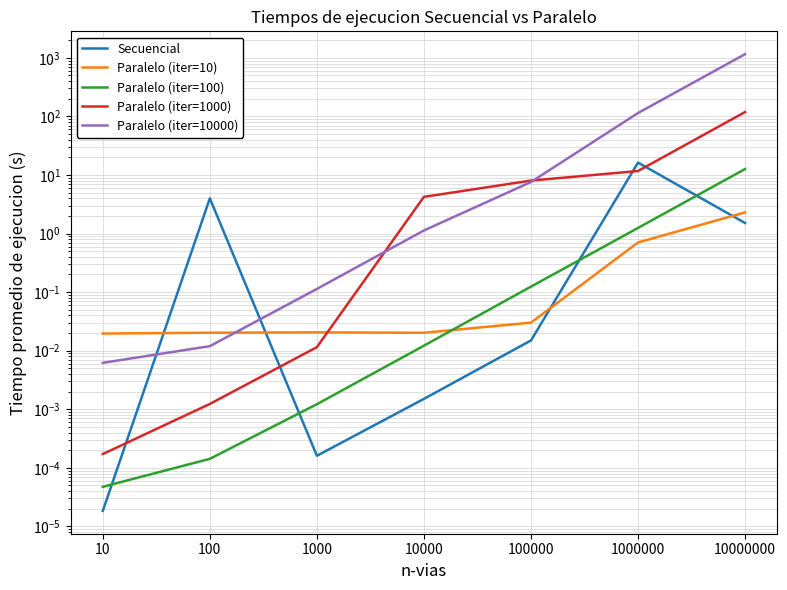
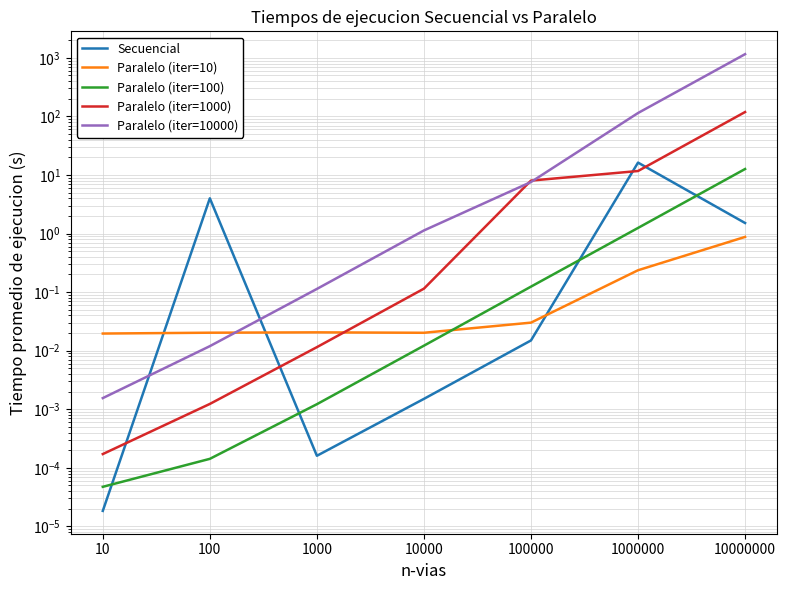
  {
    "Secuencial": {
      "10": 0.000018,
      "100": 4,
      "1000": 0.00016,
      "10000": 0.0015,
      "100000": 0.015,
      "1000000": 16,
      "10000000": 1.5
    },
    "Paralelo (iter=10)": {
      "10": 0.02,
      "100": 0.02,
      "1000": 0.02,
      "10000": 0.02,
      "100000": 0.03,
-     "1000000": 0.7,
-     "10000000": 2.3
+     "1000000": 0.24,
+     "10000000": 0.9
    },
    "Paralelo (iter=100)": {
      "10": 0.00005,
      "100": 0.00014,
      "1000": 0.0012,
      "10000": 0.012,
      "100000": 0.12,
      "1000000": 1.2,
      "10000000": 13
    },
    "Paralelo (iter=1000)": {
      "10": 0.00017,
      "100": 0.0012,
      "1000": 0.011,
-     "10000": 4,
+     "10000": 0.11,
      "1000000": 12,
      "10000000": 120
    },
    "Paralelo (iter=10000)": {
-     "10": 0.006,
+     "10": 0.0016,
      "100": 0.012,
      "1000": 0.11,
      "10000": 1.1,
      "1000000": 110,
      "10000000": 1200
    }
  }
